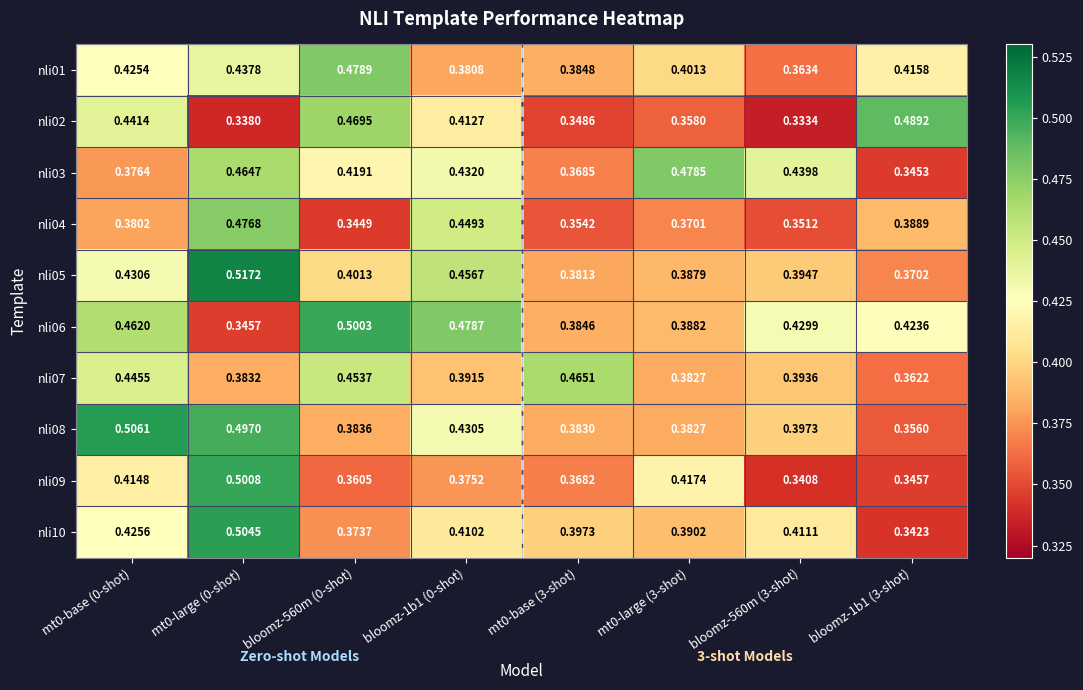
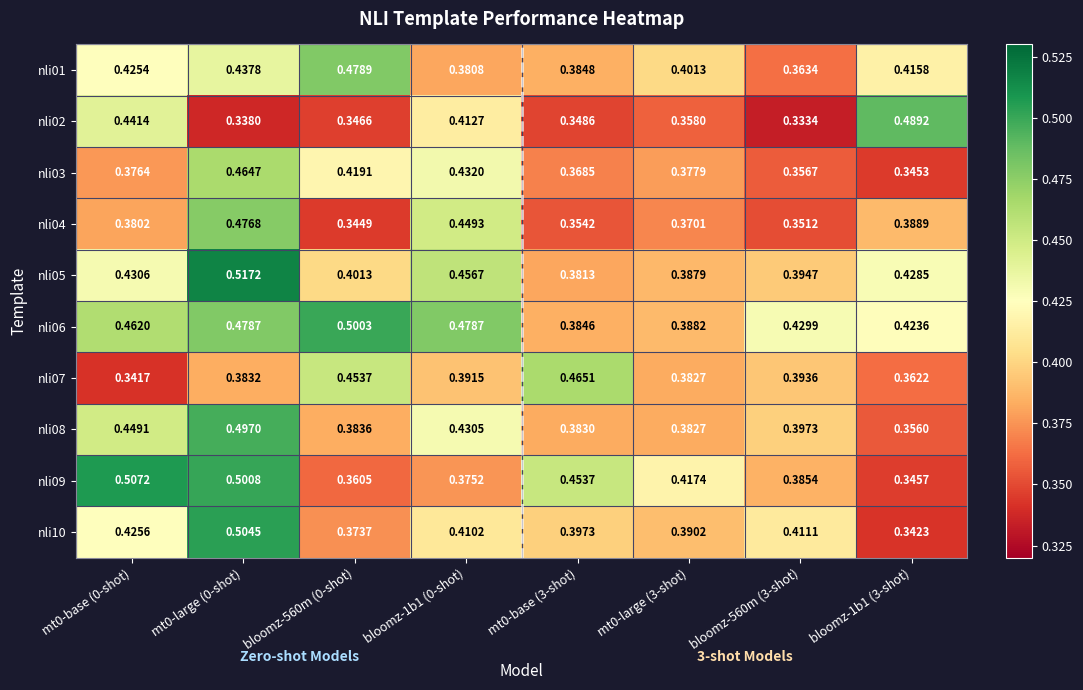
  {
    "nli01": {
      "mt0-base (0-shot)": 0.4254,
      "mt0-large (0-shot)": 0.4378,
      "bloomz-560m (0-shot)": 0.4789,
      "bloomz-1b1 (0-shot)": 0.3808,
      "mt0-base (3-shot)": 0.3848,
      "mt0-large (3-shot)": 0.4013,
      "bloomz-560m (3-shot)": 0.3634,
      "bloomz-1b1 (3-shot)": 0.4158
    },
    "nli02": {
      "mt0-base (0-shot)": 0.4414,
      "mt0-large (0-shot)": 0.3380,
-     "bloomz-560m (0-shot)": 0.4695,
+     "bloomz-560m (0-shot)": 0.3466,
      "bloomz-1b1 (0-shot)": 0.4127,
      "mt0-base (3-shot)": 0.3486,
      "mt0-large (3-shot)": 0.3580,
      "bloomz-560m (3-shot)": 0.3334,
      "bloomz-1b1 (3-shot)": 0.4892
    },
    "nli03": {
      "mt0-base (0-shot)": 0.3764,
      "mt0-large (0-shot)": 0.4647,
      "bloomz-560m (0-shot)": 0.4191,
      "bloomz-1b1 (0-shot)": 0.4320,
      "mt0-base (3-shot)": 0.3685,
-     "mt0-large (3-shot)": 0.4785,
-     "bloomz-560m (3-shot)": 0.4398,
+     "mt0-large (3-shot)": 0.3779,
+     "bloomz-560m (3-shot)": 0.3567,
      "bloomz-1b1 (3-shot)": 0.3453
    },
    "nli04": {
      "mt0-base (0-shot)": 0.3802,
      "mt0-large (0-shot)": 0.4768,
      "bloomz-560m (0-shot)": 0.3449,
      "bloomz-1b1 (0-shot)": 0.4493,
      "mt0-base (3-shot)": 0.3542,
      "mt0-large (3-shot)": 0.3701,
      "bloomz-560m (3-shot)": 0.3512,
      "bloomz-1b1 (3-shot)": 0.3889
    },
    "nli05": {
      "mt0-base (0-shot)": 0.4306,
      "mt0-large (0-shot)": 0.5172,
      "bloomz-560m (0-shot)": 0.4013,
      "bloomz-1b1 (0-shot)": 0.4567,
      "mt0-base (3-shot)": 0.3813,
      "mt0-large (3-shot)": 0.3879,
      "bloomz-560m (3-shot)": 0.3947,
-     "bloomz-1b1 (3-shot)": 0.3702
+     "bloomz-1b1 (3-shot)": 0.4285
    },
    "nli06": {
      "mt0-base (0-shot)": 0.4620,
-     "mt0-large (0-shot)": 0.3457,
+     "mt0-large (0-shot)": 0.4787,
      "bloomz-560m (0-shot)": 0.5003,
      "bloomz-1b1 (0-shot)": 0.4787,
      "mt0-base (3-shot)": 0.3846,
      "mt0-large (3-shot)": 0.3882,
      "bloomz-560m (3-shot)": 0.4299,
      "bloomz-1b1 (3-shot)": 0.4236
    },
    "nli07": {
-     "mt0-base (0-shot)": 0.4455,
+     "mt0-base (0-shot)": 0.3417,
      "mt0-large (0-shot)": 0.3832,
      "bloomz-560m (0-shot)": 0.4537,
      "bloomz-1b1 (0-shot)": 0.3915,
      "mt0-base (3-shot)": 0.4651,
      "mt0-large (3-shot)": 0.3827,
      "bloomz-560m (3-shot)": 0.3936,
      "bloomz-1b1 (3-shot)": 0.3622
    },
    "nli08": {
-     "mt0-base (0-shot)": 0.5061,
+     "mt0-base (0-shot)": 0.4491,
      "mt0-large (0-shot)": 0.4970,
      "bloomz-560m (0-shot)": 0.3836,
      "bloomz-1b1 (0-shot)": 0.4305,
      "mt0-base (3-shot)": 0.3830,
      "mt0-large (3-shot)": 0.3827,
      "bloomz-560m (3-shot)": 0.3973,
      "bloomz-1b1 (3-shot)": 0.3560
    },
    "nli09": {
-     "mt0-base (0-shot)": 0.4148,
+     "mt0-base (0-shot)": 0.5072,
      "mt0-large (0-shot)": 0.5008,
      "bloomz-560m (0-shot)": 0.3605,
      "bloomz-1b1 (0-shot)": 0.3752,
-     "mt0-base (3-shot)": 0.3682,
+     "mt0-base (3-shot)": 0.4537,
      "mt0-large (3-shot)": 0.4174,
-     "bloomz-560m (3-shot)": 0.3408,
+     "bloomz-560m (3-shot)": 0.3854,
      "bloomz-1b1 (3-shot)": 0.3457
    },
    "nli10": {
      "mt0-base (0-shot)": 0.4256,
      "mt0-large (0-shot)": 0.5045,
      "bloomz-560m (0-shot)": 0.3737,
      "bloomz-1b1 (0-shot)": 0.4102,
      "mt0-base (3-shot)": 0.3973,
      "mt0-large (3-shot)": 0.3902,
      "bloomz-560m (3-shot)": 0.4111,
      "bloomz-1b1 (3-shot)": 0.3423
    }
  }
